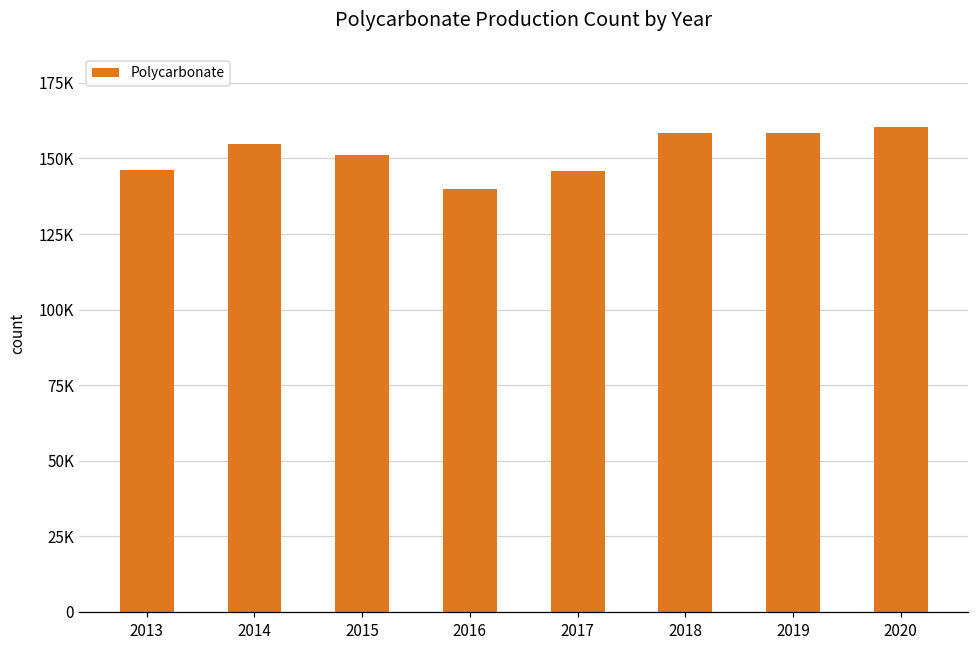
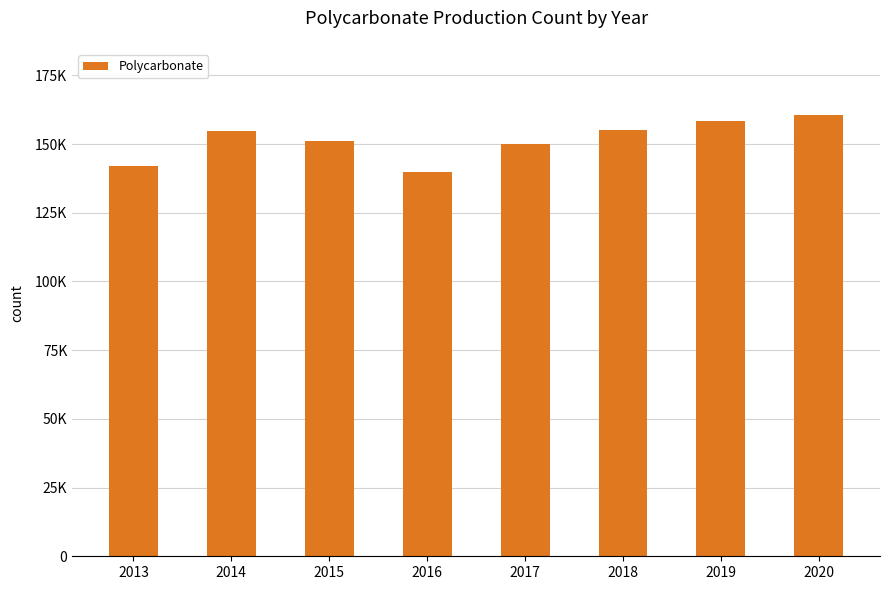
  {
-   "2013": 146000,
+   "2013": 142000,
    "2014": 155000,
    "2015": 151000,
    "2016": 140000,
-   "2017": 146000,
-   "2018": 159000,
+   "2017": 150000,
+   "2018": 155000,
    "2019": 159000,
    "2020": 161000
  }
